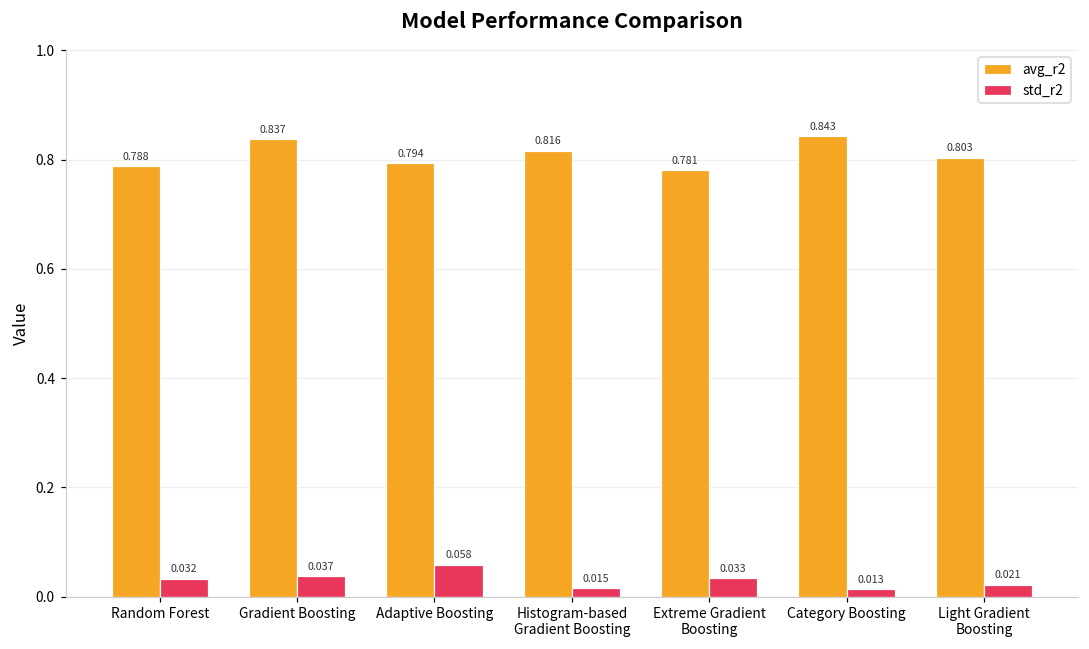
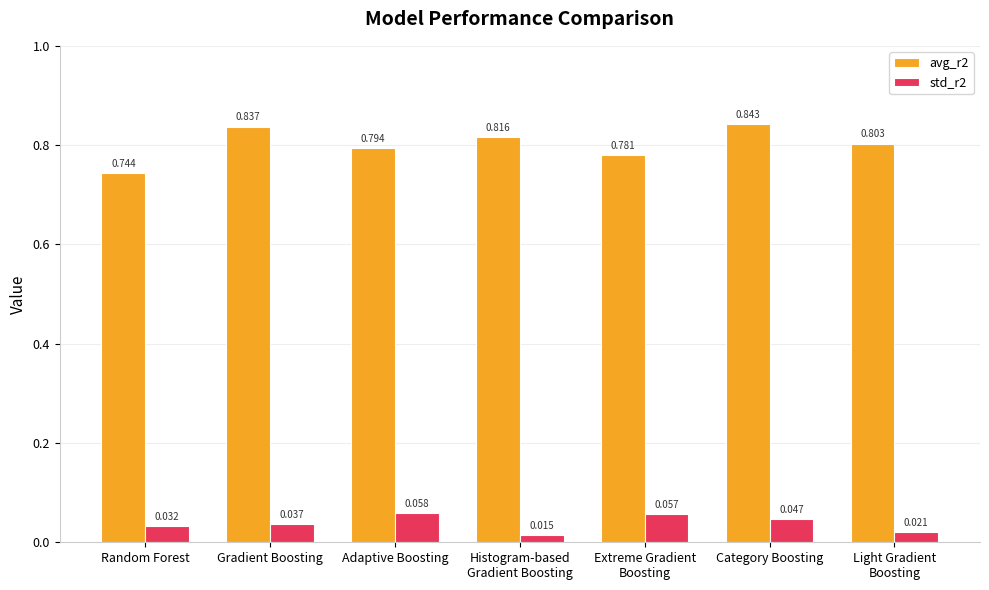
  {
    "avg_r2": {
-     "Random Forest": 0.788,
+     "Random Forest": 0.744,
      "Gradient Boosting": 0.837,
      "Adaptive Boosting": 0.794,
      "Histogram-based Gradient Boosting": 0.816,
      "Extreme Gradient Boosting": 0.781,
      "Category Boosting": 0.843,
      "Light Gradient Boosting": 0.803
    },
    "std_r2": {
      "Random Forest": 0.032,
      "Gradient Boosting": 0.037,
      "Adaptive Boosting": 0.058,
      "Histogram-based Gradient Boosting": 0.015,
-     "Extreme Gradient Boosting": 0.033,
-     "Category Boosting": 0.013,
+     "Extreme Gradient Boosting": 0.057,
+     "Category Boosting": 0.047,
      "Light Gradient Boosting": 0.021
    }
  }
